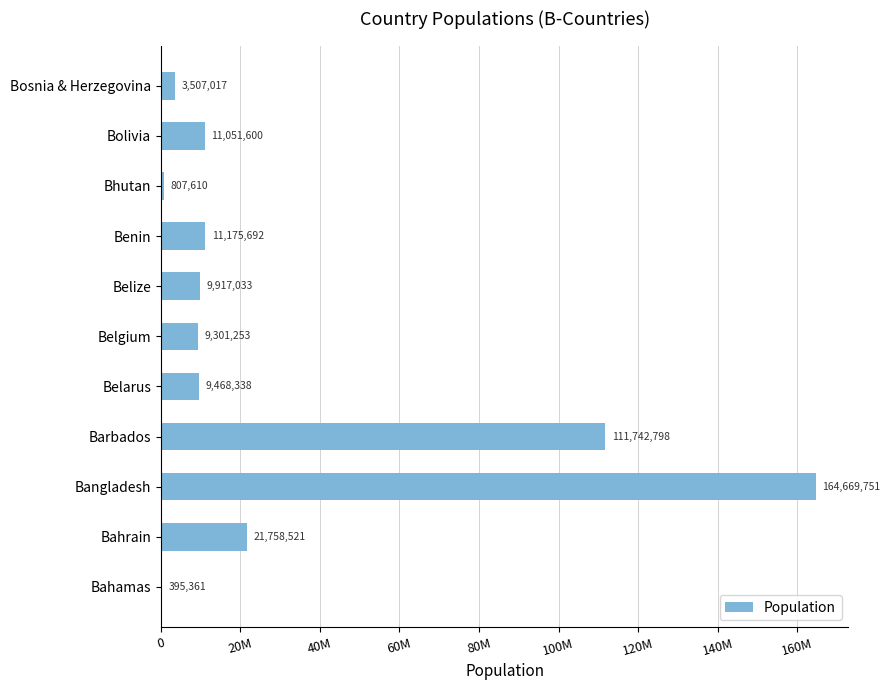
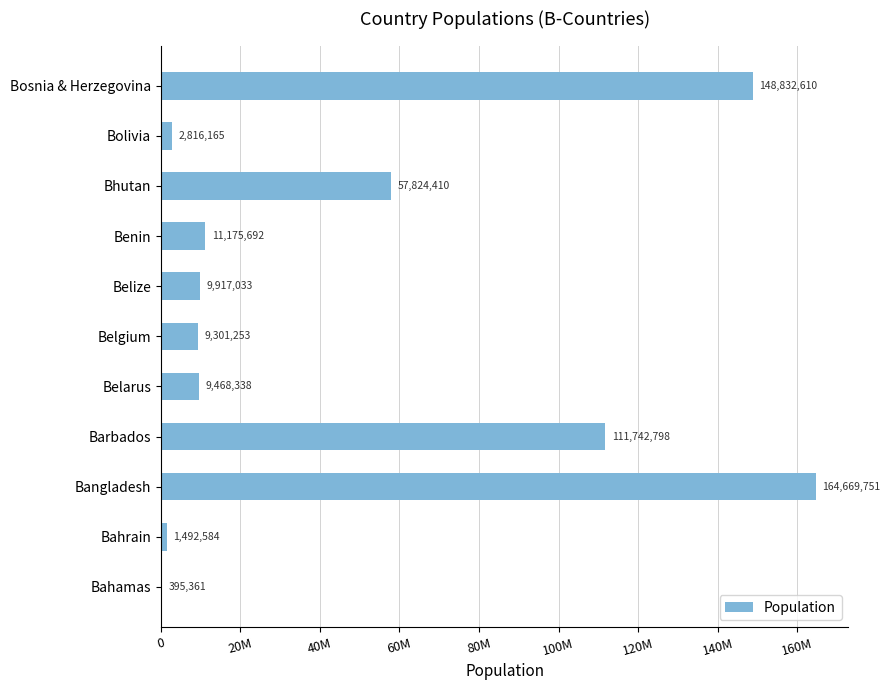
  {
-   "Bosnia & Herzegovina": "3,507,017",
-   "Bolivia": "11,051,600",
-   "Bhutan": "807,610",
+   "Bosnia & Herzegovina": "148,832,610",
+   "Bolivia": "2,816,165",
+   "Bhutan": "57,824,410",
    "Benin": "11,175,692",
    "Belize": "9,917,033",
    "Belgium": "9,301,253",
    "Belarus": "9,468,338",
    "Barbados": "111,742,798",
    "Bangladesh": "164,669,751",
-   "Bahrain": "21,758,521",
+   "Bahrain": "1,492,584",
    "Bahamas": "395,361"
  }
